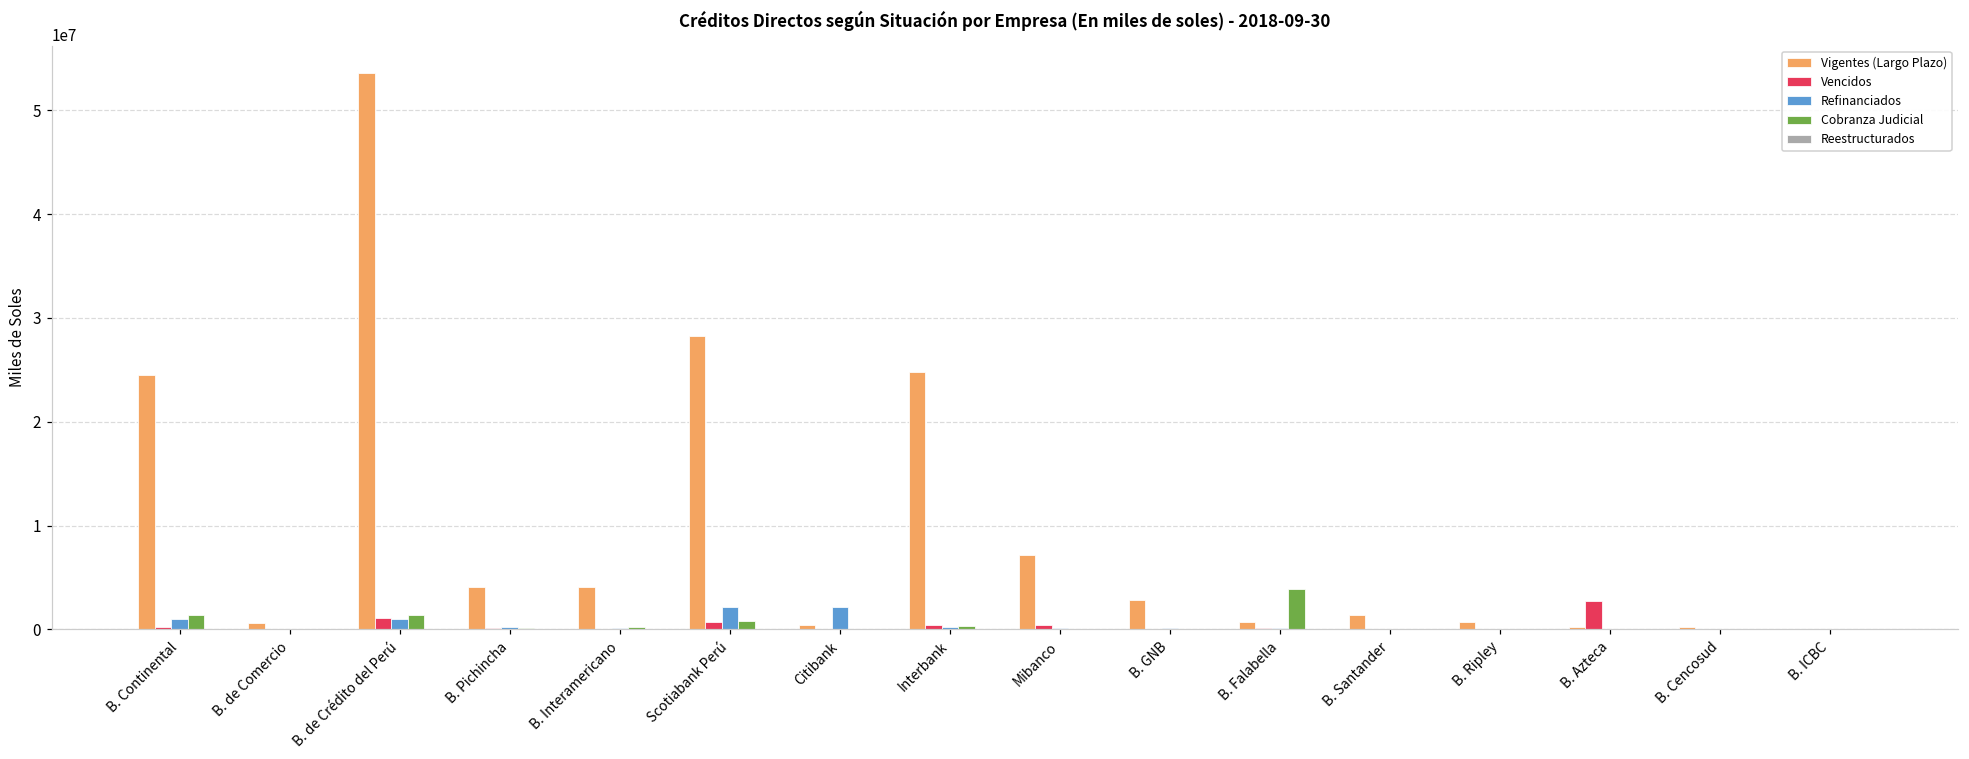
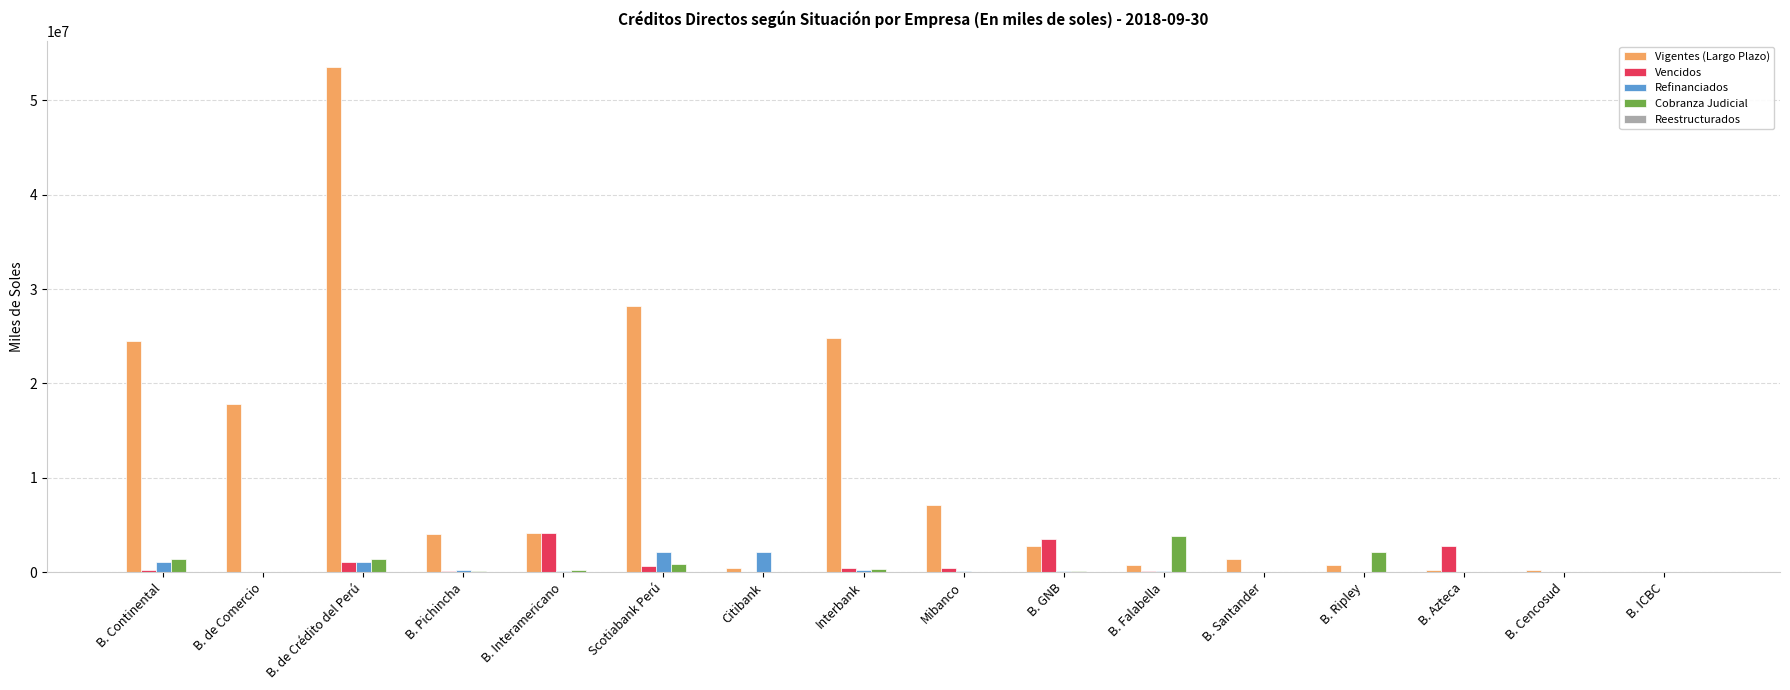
  {
    "Vigentes (Largo Plazo)": {
      "B. Continental": 25000000,
-     "B. de Comercio": 1000000,
+     "B. de Comercio": 18000000,
      "B. de Crédito del Perú": 54000000,
      "B. Pichincha": 4000000,
      "B. Interamericano": 4000000,
      "Scotiabank Perú": 28000000,
      "Citibank": 0,
      "Interbank": 25000000,
      "Mibanco": 7000000,
      "B. GNB": 3000000,
      "B. Falabella": 1000000,
      "B. Santander": 1000000,
      "B. Ripley": 1000000
    },
    "Vencidos": {
      "B. de Crédito del Perú": 1000000,
-     "B. Interamericano": 0,
+     "B. Interamericano": 4000000,
      "Scotiabank Perú": 1000000,
      "Citibank": 0,
      "Interbank": 0,
      "Mibanco": 0,
-     "B. GNB": 0,
+     "B. GNB": 3000000,
      "B. Azteca": 3000000,
      "B. ICBC": 0
    },
    "Refinanciados": {
      "B. Continental": 1000000,
      "B. de Crédito del Perú": 1000000,
      "Scotiabank Perú": 2000000,
      "Citibank": 2000000,
      "B. Azteca": 0,
      "B. ICBC": 0
    },
    "Cobranza Judicial": {
      "B. Continental": 1000000,
      "B. de Crédito del Perú": 1000000,
      "Scotiabank Perú": 1000000,
      "Citibank": 0,
      "Interbank": 0,
      "B. Falabella": 4000000,
-     "B. Ripley": 0,
+     "B. Ripley": 2000000,
      "B. Azteca": 0,
      "B. Cencosud": 0,
      "B. ICBC": 0
    },
    "Reestructurados": {
      "B. Continental": 0,
      "B. de Comercio": 0,
      "B. Interamericano": 0,
      "Citibank": 0,
      "Interbank": 0,
      "Mibanco": 0,
      "B. GNB": 0,
      "B. Falabella": 0,
      "B. Santander": 0,
      "B. Ripley": 0,
      "B. Azteca": 0,
      "B. Cencosud": 0,
      "B. ICBC": 0
    }
  }
